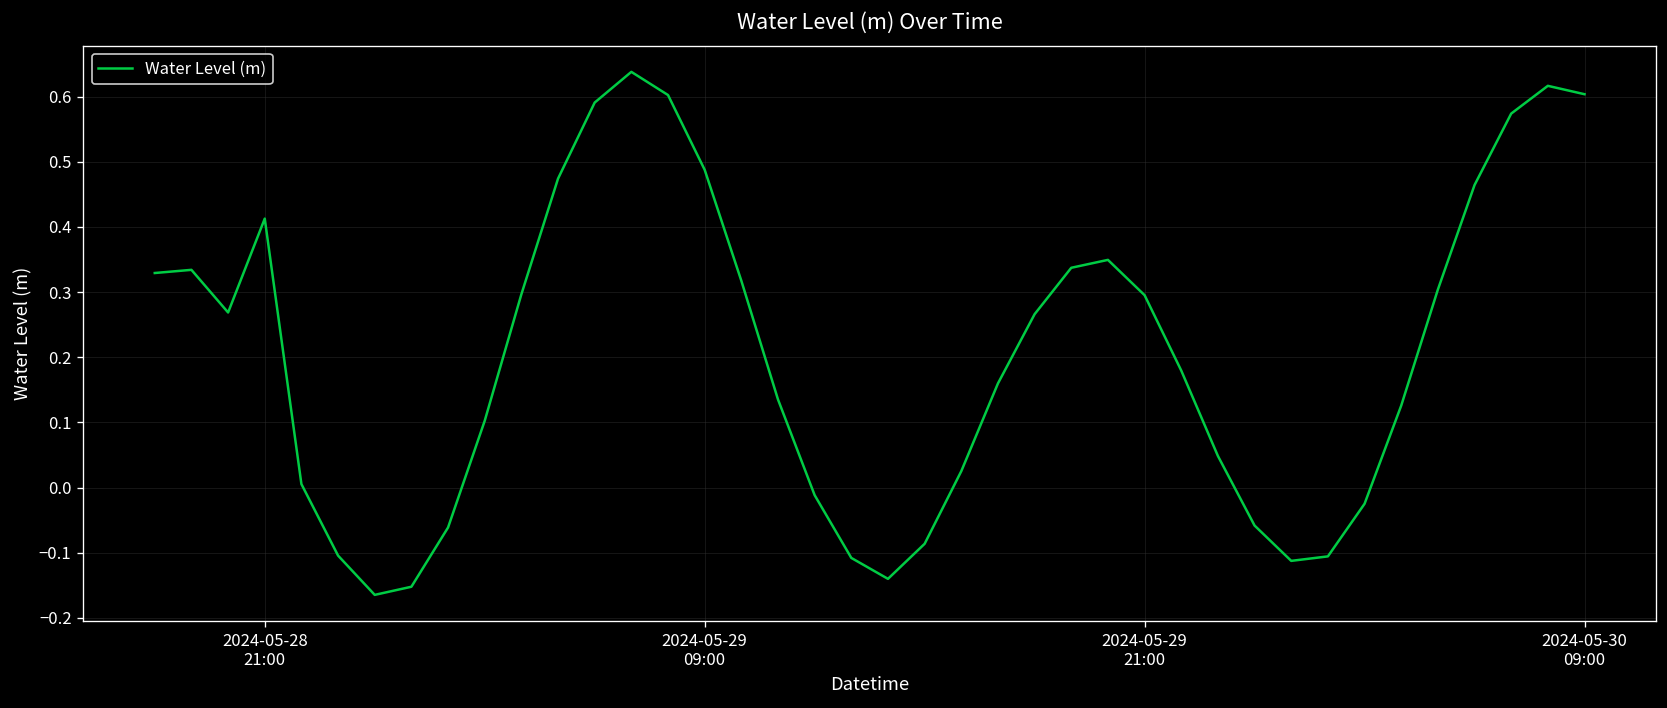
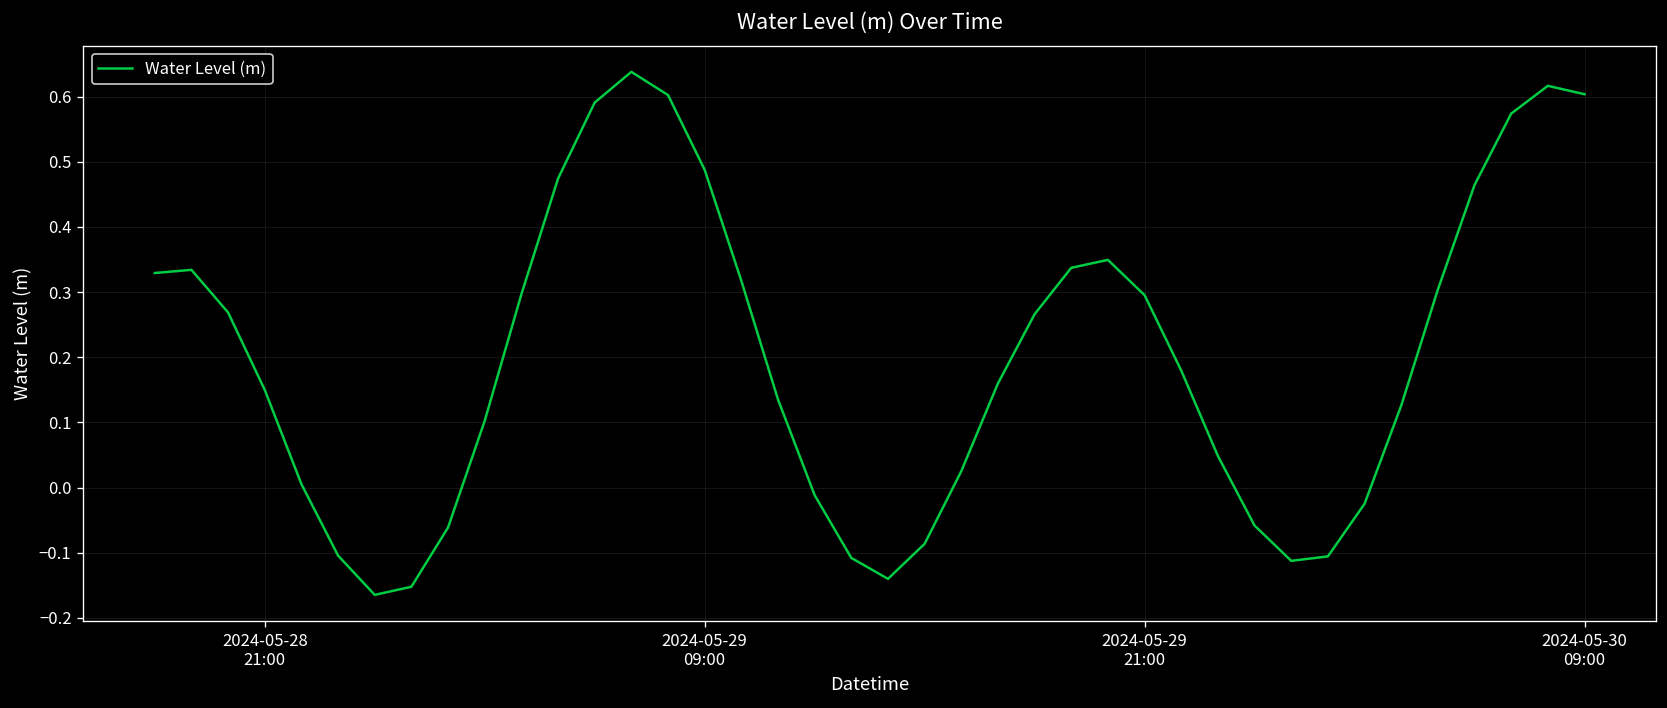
  {
-   "2024-05-28 21:00": 0.41,
+   "2024-05-28 21:00": 0.15,
    "2024-05-29 09:00": 0.49,
    "2024-05-29 21:00": 0.30,
    "2024-05-30 09:00": 0.60
  }
